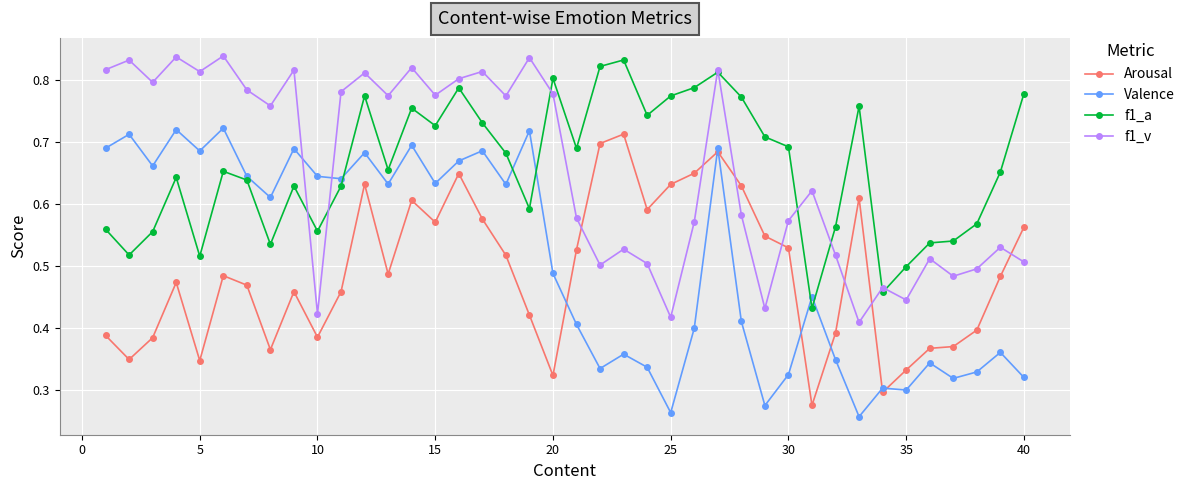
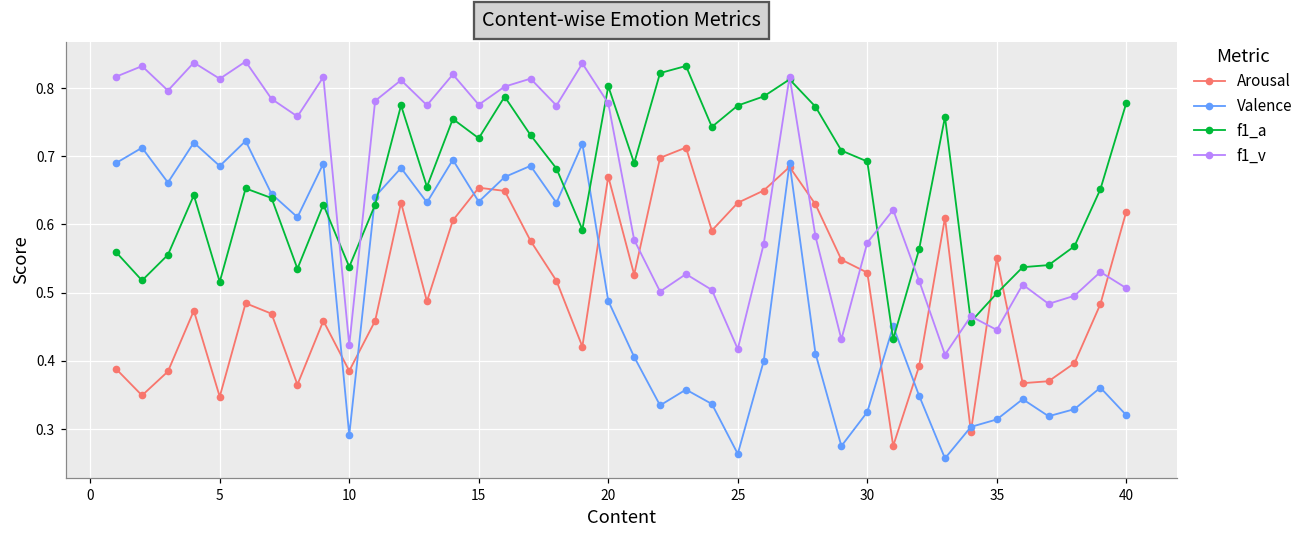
  {
    "Arousal": {
      "5": 0.35,
      "10": 0.39,
-     "15": 0.57,
-     "20": 0.32,
+     "15": 0.65,
+     "20": 0.67,
      "25": 0.63,
      "30": 0.53,
-     "35": 0.33,
-     "40": 0.56
+     "35": 0.55,
+     "40": 0.62
    },
    "Valence": {
      "5": 0.69,
-     "10": 0.64,
+     "10": 0.29,
      "15": 0.63,
      "20": 0.49,
      "25": 0.26,
      "30": 0.33,
-     "35": 0.30,
+     "35": 0.31,
      "40": 0.32
    },
    "f1_a": {
      "5": 0.52,
-     "10": 0.56,
+     "10": 0.54,
      "15": 0.73,
      "20": 0.80,
      "25": 0.77,
      "30": 0.69,
      "35": 0.50,
      "40": 0.78
    },
    "f1_v": {
      "5": 0.81,
      "10": 0.42,
      "15": 0.78,
      "20": 0.78,
      "25": 0.42,
      "30": 0.57,
      "35": 0.45,
      "40": 0.51
    }
  }
